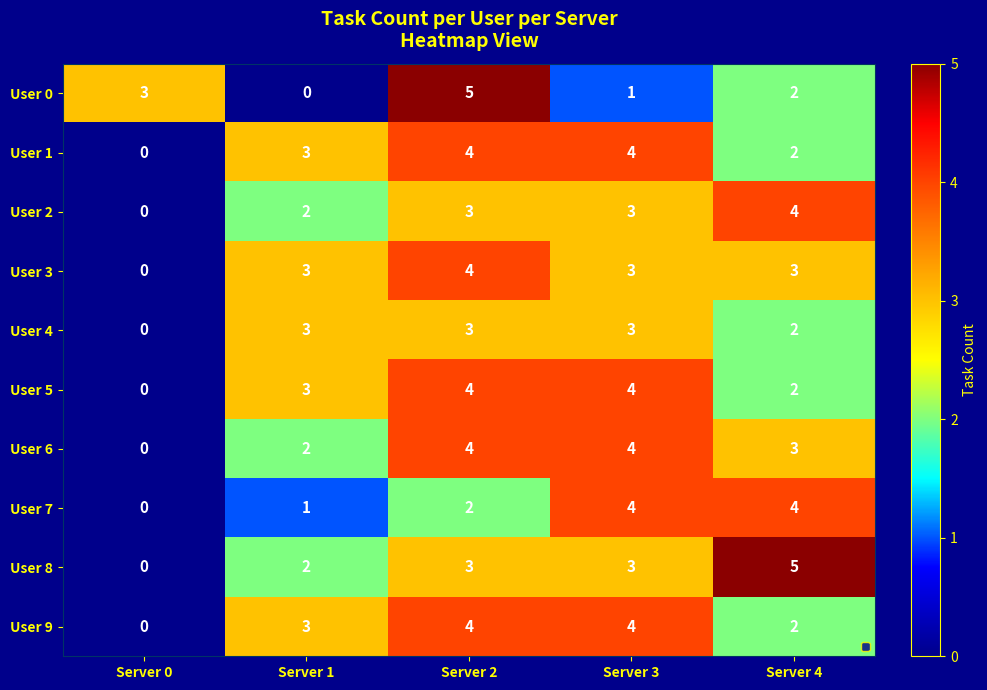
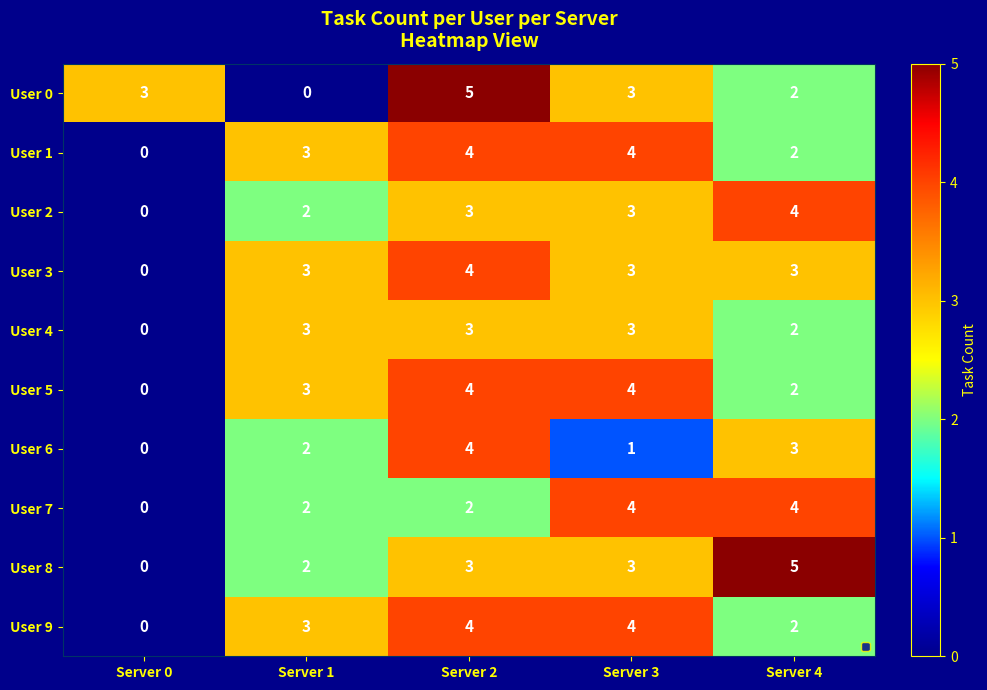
  {
    "User 0": {
      "Server 0": 3,
      "Server 1": 0,
      "Server 2": 5,
-     "Server 3": 1,
+     "Server 3": 3,
      "Server 4": 2
    },
    "User 1": {
      "Server 0": 0,
      "Server 1": 3,
      "Server 2": 4,
      "Server 3": 4,
      "Server 4": 2
    },
    "User 2": {
      "Server 0": 0,
      "Server 1": 2,
      "Server 2": 3,
      "Server 3": 3,
      "Server 4": 4
    },
    "User 3": {
      "Server 0": 0,
      "Server 1": 3,
      "Server 2": 4,
      "Server 3": 3,
      "Server 4": 3
    },
    "User 4": {
      "Server 0": 0,
      "Server 1": 3,
      "Server 2": 3,
      "Server 3": 3,
      "Server 4": 2
    },
    "User 5": {
      "Server 0": 0,
      "Server 1": 3,
      "Server 2": 4,
      "Server 3": 4,
      "Server 4": 2
    },
    "User 6": {
      "Server 0": 0,
      "Server 1": 2,
      "Server 2": 4,
-     "Server 3": 4,
+     "Server 3": 1,
      "Server 4": 3
    },
    "User 7": {
      "Server 0": 0,
-     "Server 1": 1,
+     "Server 1": 2,
      "Server 2": 2,
      "Server 3": 4,
      "Server 4": 4
    },
    "User 8": {
      "Server 0": 0,
      "Server 1": 2,
      "Server 2": 3,
      "Server 3": 3,
      "Server 4": 5
    },
    "User 9": {
      "Server 0": 0,
      "Server 1": 3,
      "Server 2": 4,
      "Server 3": 4,
      "Server 4": 2
    }
  }
